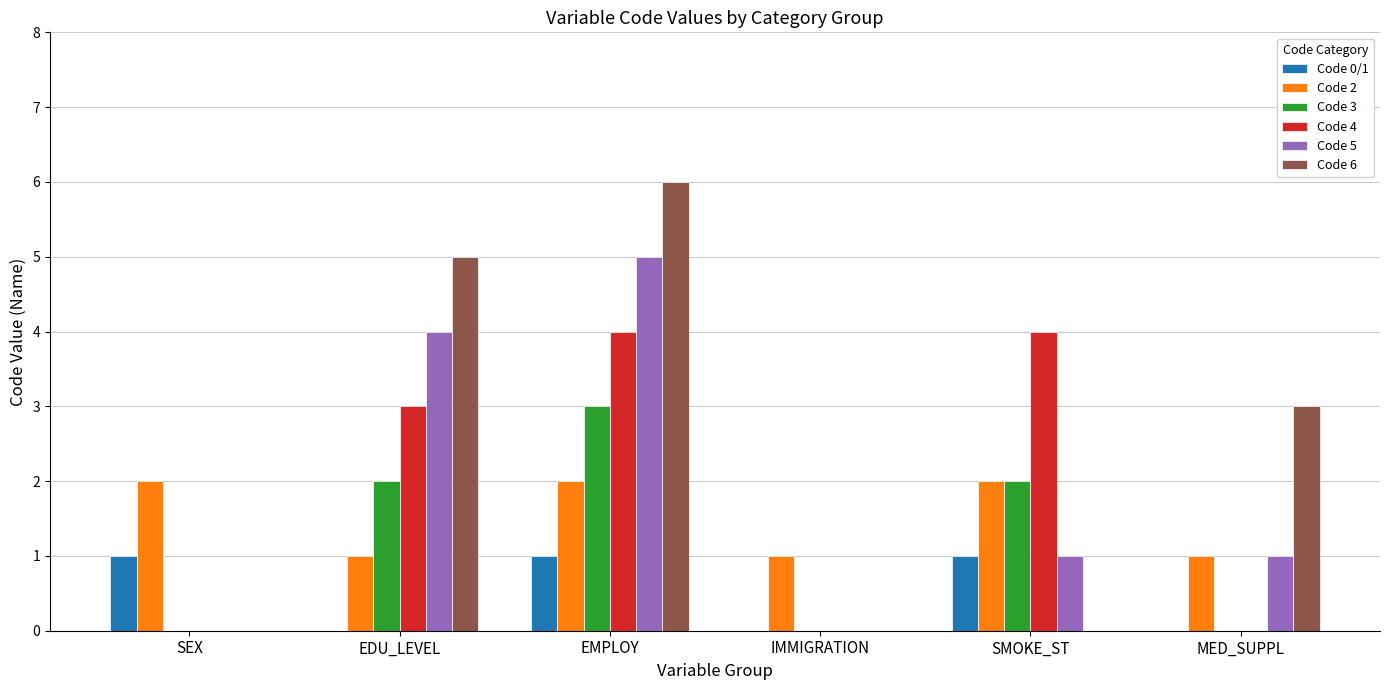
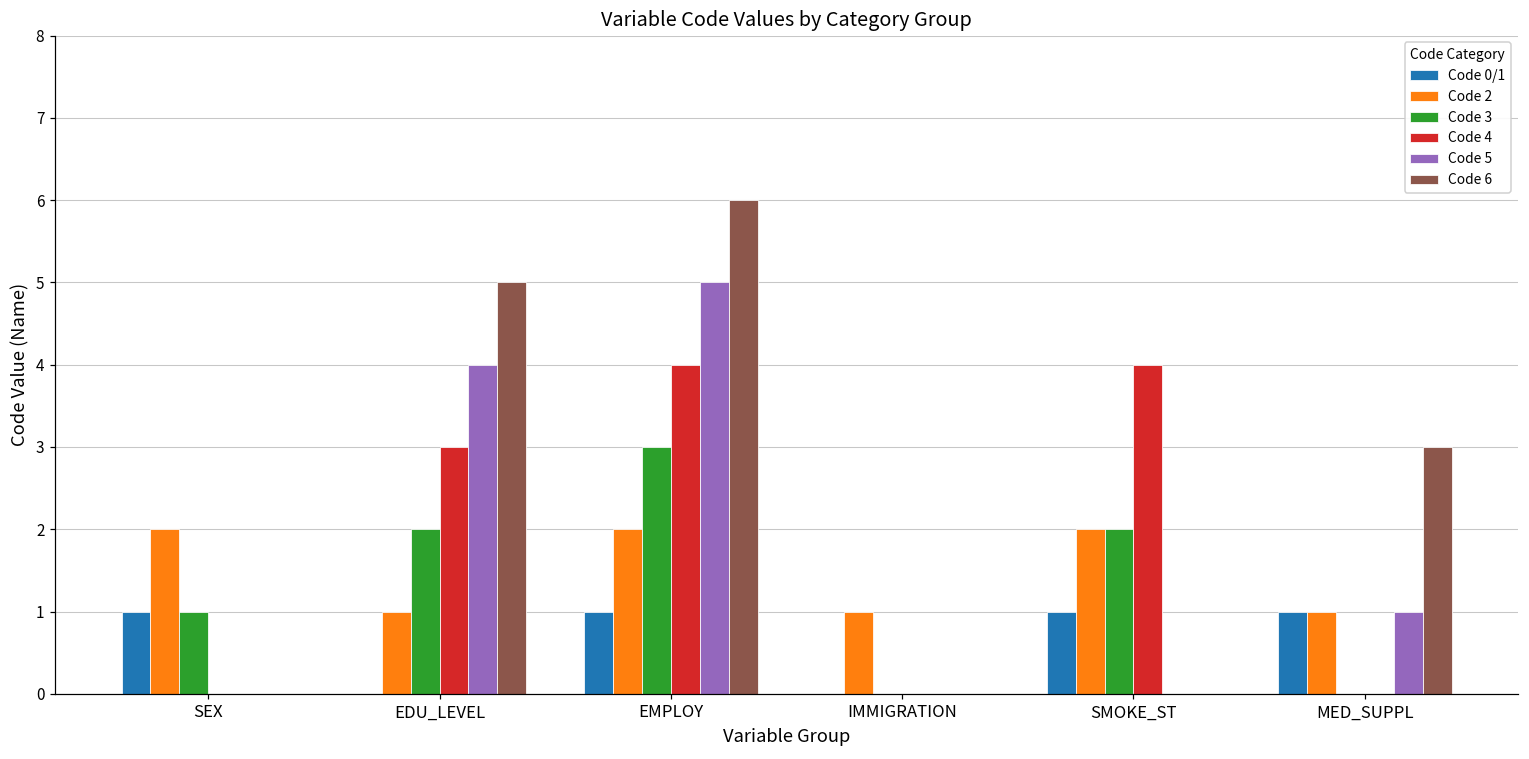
  {
    "Code 0/1": {
      "SEX": 1,
      "EDU_LEVEL": 0,
      "EMPLOY": 1,
      "IMMIGRATION": 0,
      "SMOKE_ST": 1,
-     "MED_SUPPL": 0
+     "MED_SUPPL": 1
    },
    "Code 2": {
      "SEX": 2,
      "EDU_LEVEL": 1,
      "EMPLOY": 2,
      "IMMIGRATION": 1,
      "SMOKE_ST": 2,
      "MED_SUPPL": 1
    },
    "Code 3": {
-     "SEX": 0,
+     "SEX": 1,
      "EDU_LEVEL": 2,
      "EMPLOY": 3,
      "IMMIGRATION": 0,
      "SMOKE_ST": 2,
      "MED_SUPPL": 0
    },
    "Code 4": {
      "SEX": 0,
      "EDU_LEVEL": 3,
      "EMPLOY": 4,
      "IMMIGRATION": 0,
      "SMOKE_ST": 4,
      "MED_SUPPL": 0
    },
    "Code 5": {
      "SEX": 0,
      "EDU_LEVEL": 4,
      "EMPLOY": 5,
      "IMMIGRATION": 0,
-     "SMOKE_ST": 1,
+     "SMOKE_ST": 0,
      "MED_SUPPL": 1
    },
    "Code 6": {
      "SEX": 0,
      "EDU_LEVEL": 5,
      "EMPLOY": 6,
      "IMMIGRATION": 0,
      "SMOKE_ST": 0,
      "MED_SUPPL": 3
    }
  }
